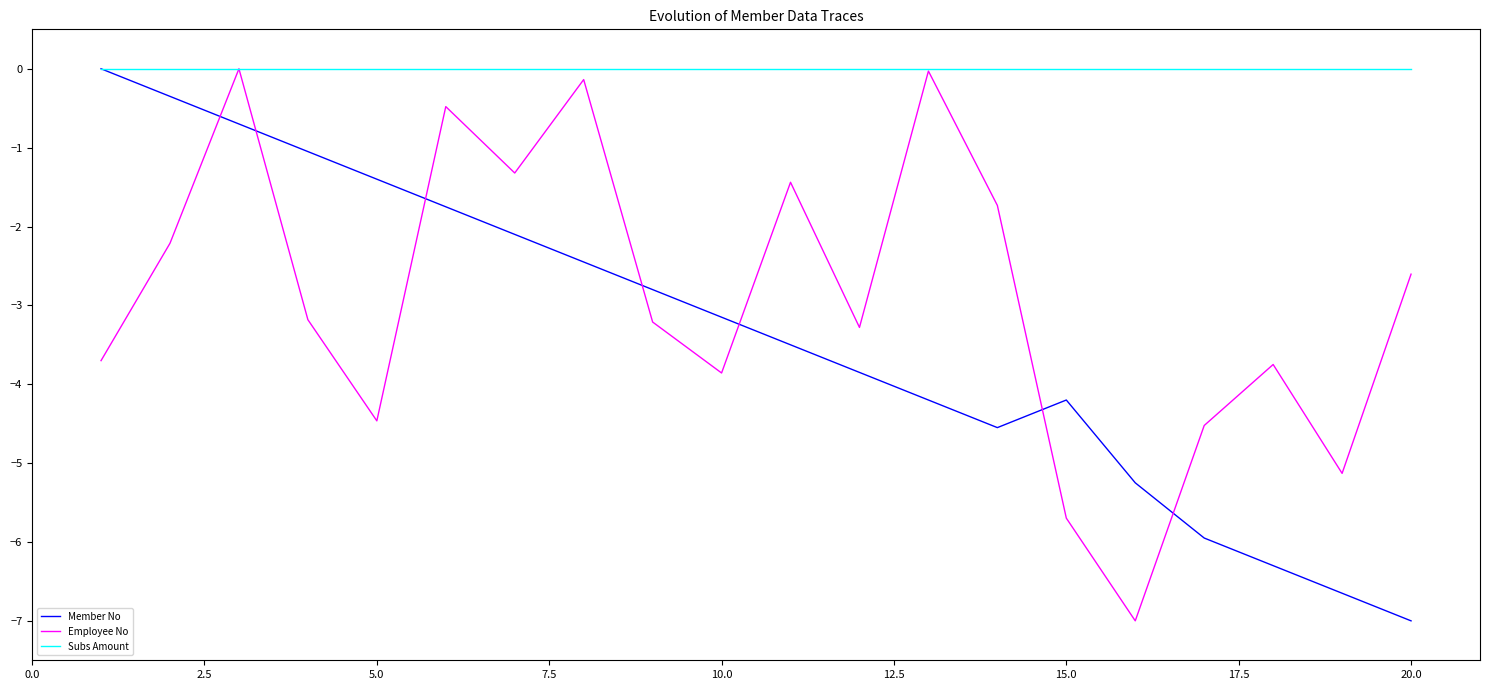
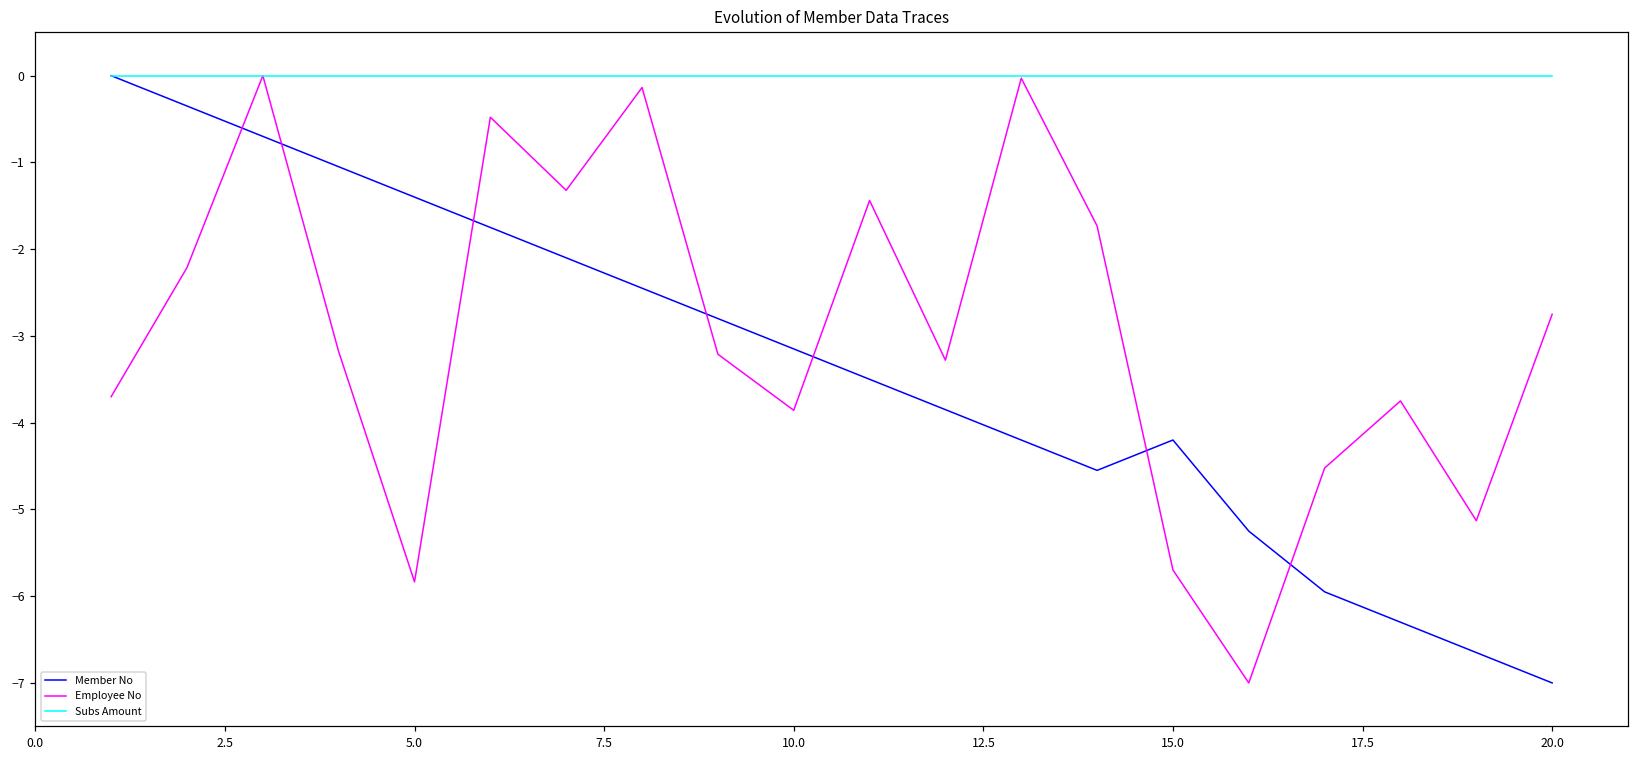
  {
    "Member No": {
      "5.0": -1.4,
      "10.0": -3.2,
      "15.0": -4.2,
      "20.0": -7.0
    },
    "Employee No": {
-     "5.0": -4.5,
+     "5.0": -5.8,
      "10.0": -3.9,
      "15.0": -5.7,
-     "20.0": -2.6
+     "20.0": -2.8
    },
    "Subs Amount": {
      "5.0": 0.0,
      "10.0": 0.0,
      "15.0": 0.0,
      "20.0": 0.0
    }
  }
